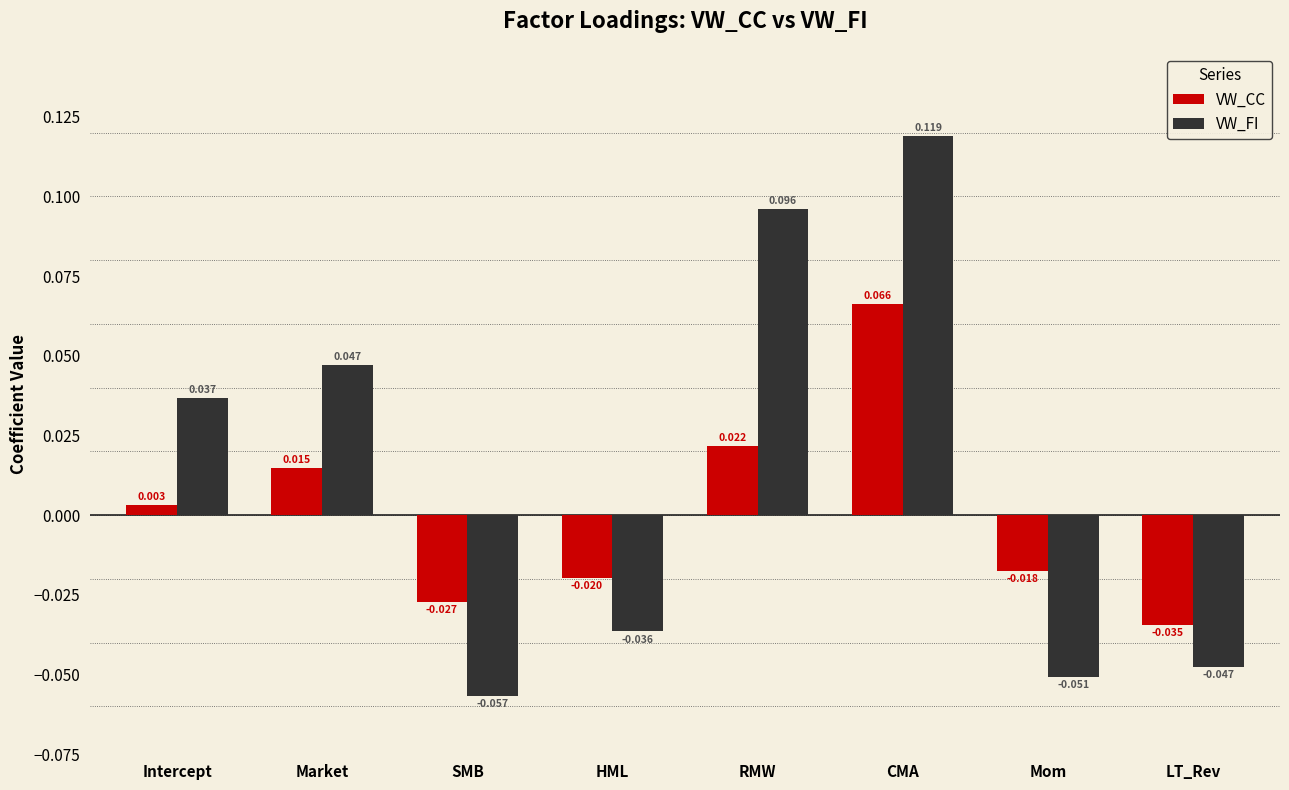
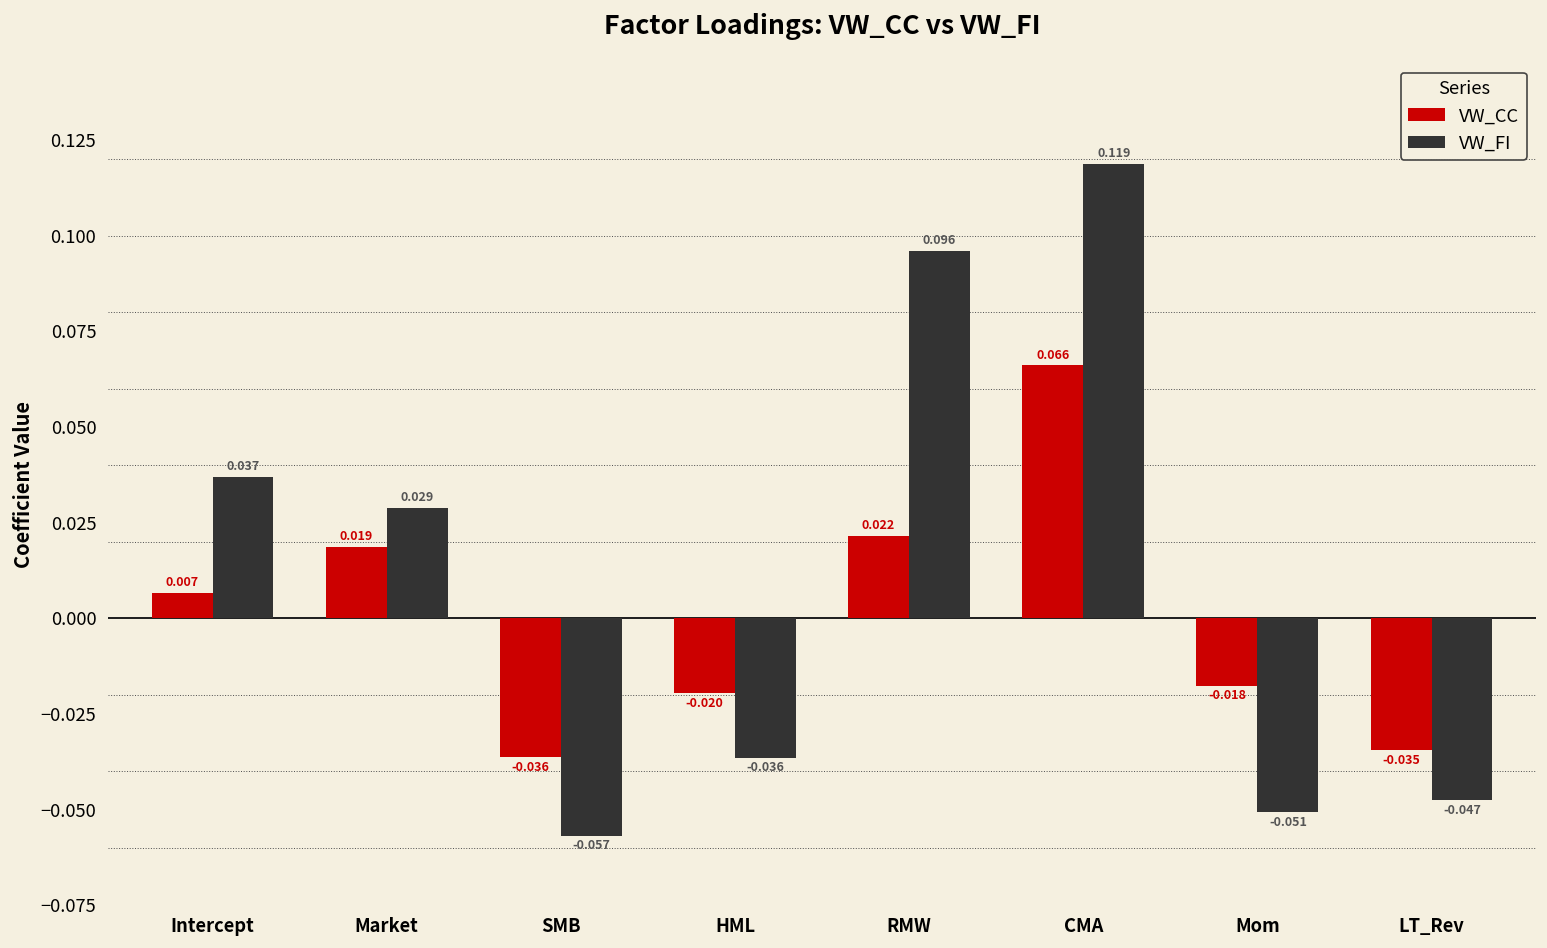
  {
    "VW_CC": {
-     "Intercept": 0.003,
-     "Market": 0.015,
-     "SMB": -0.027,
+     "Intercept": 0.007,
+     "Market": 0.019,
+     "SMB": -0.036,
      "HML": -0.020,
      "RMW": 0.022,
      "CMA": 0.066,
      "Mom": -0.018,
      "LT_Rev": -0.035
    },
    "VW_FI": {
      "Intercept": 0.037,
-     "Market": 0.047,
+     "Market": 0.029,
      "SMB": -0.057,
      "HML": -0.036,
      "RMW": 0.096,
      "CMA": 0.119,
      "Mom": -0.051,
      "LT_Rev": -0.047
    }
  }
